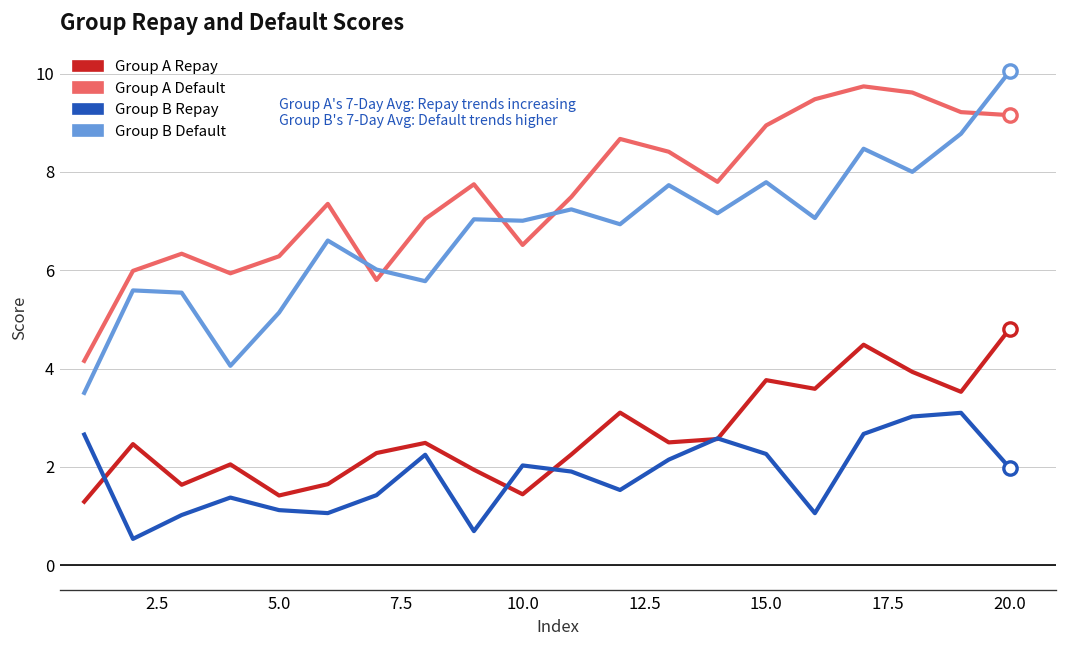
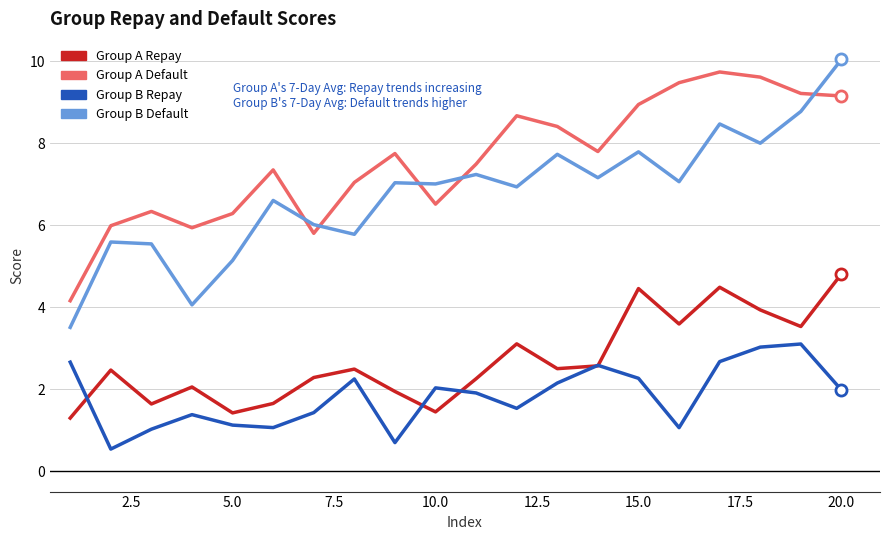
  {
    "Group A Repay": {
      "5.0": 1.4,
      "10.0": 1.4,
-     "15.0": 3.8
+     "15.0": 4.5
    },
    "Group A Default": {
      "5.0": 6.3,
      "10.0": 6.5,
      "15.0": 8.9
    },
    "Group B Repay": {
      "5.0": 1.1,
      "10.0": 2.0,
      "15.0": 2.3
    },
    "Group B Default": {
      "5.0": 5.1,
      "10.0": 7.0,
      "15.0": 7.8
    }
  }
